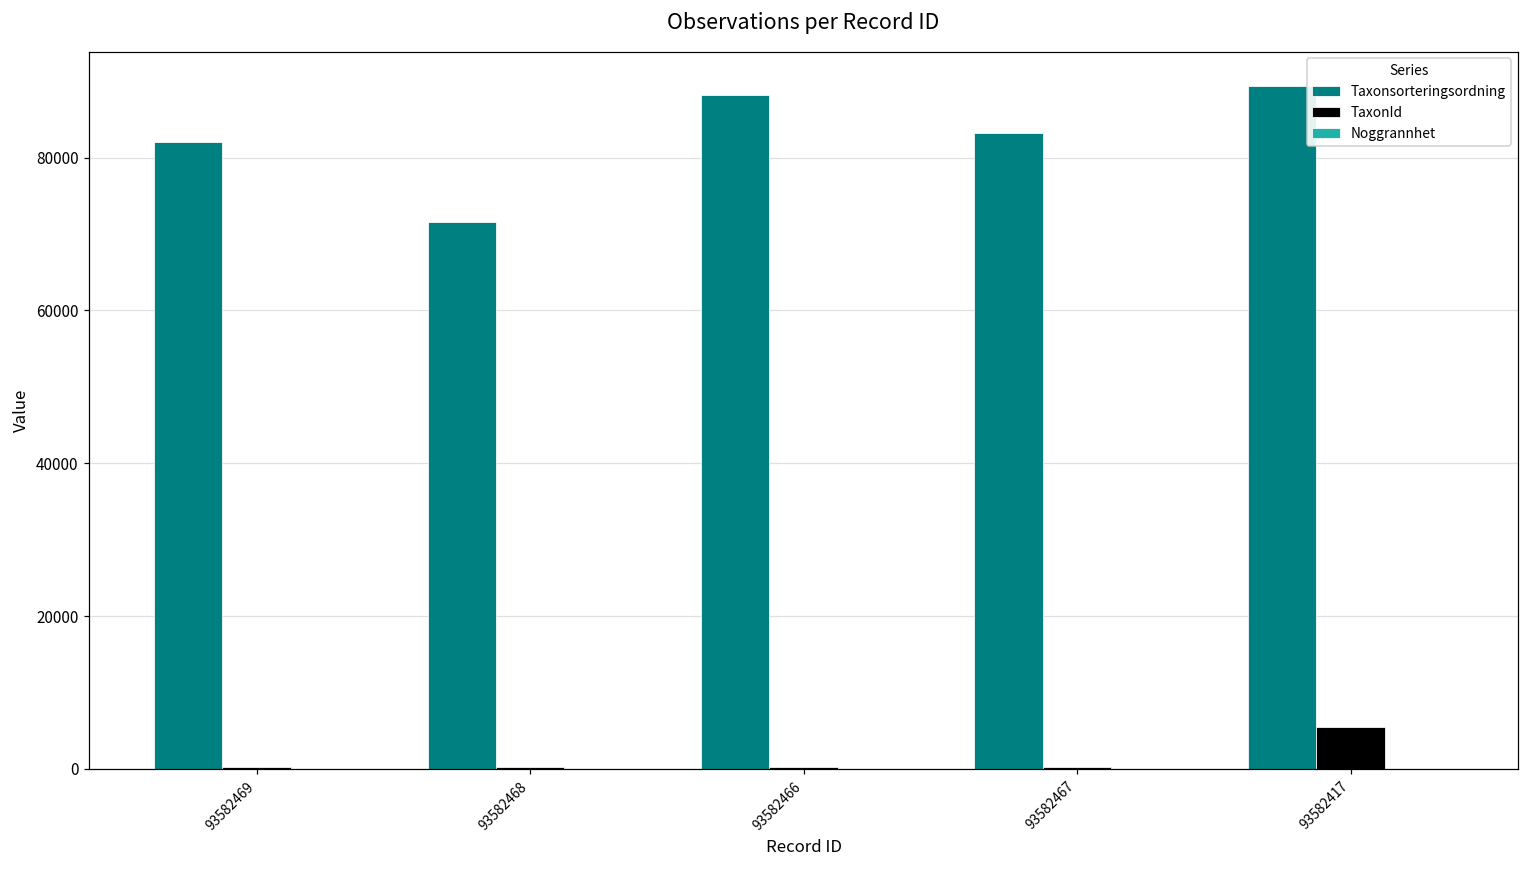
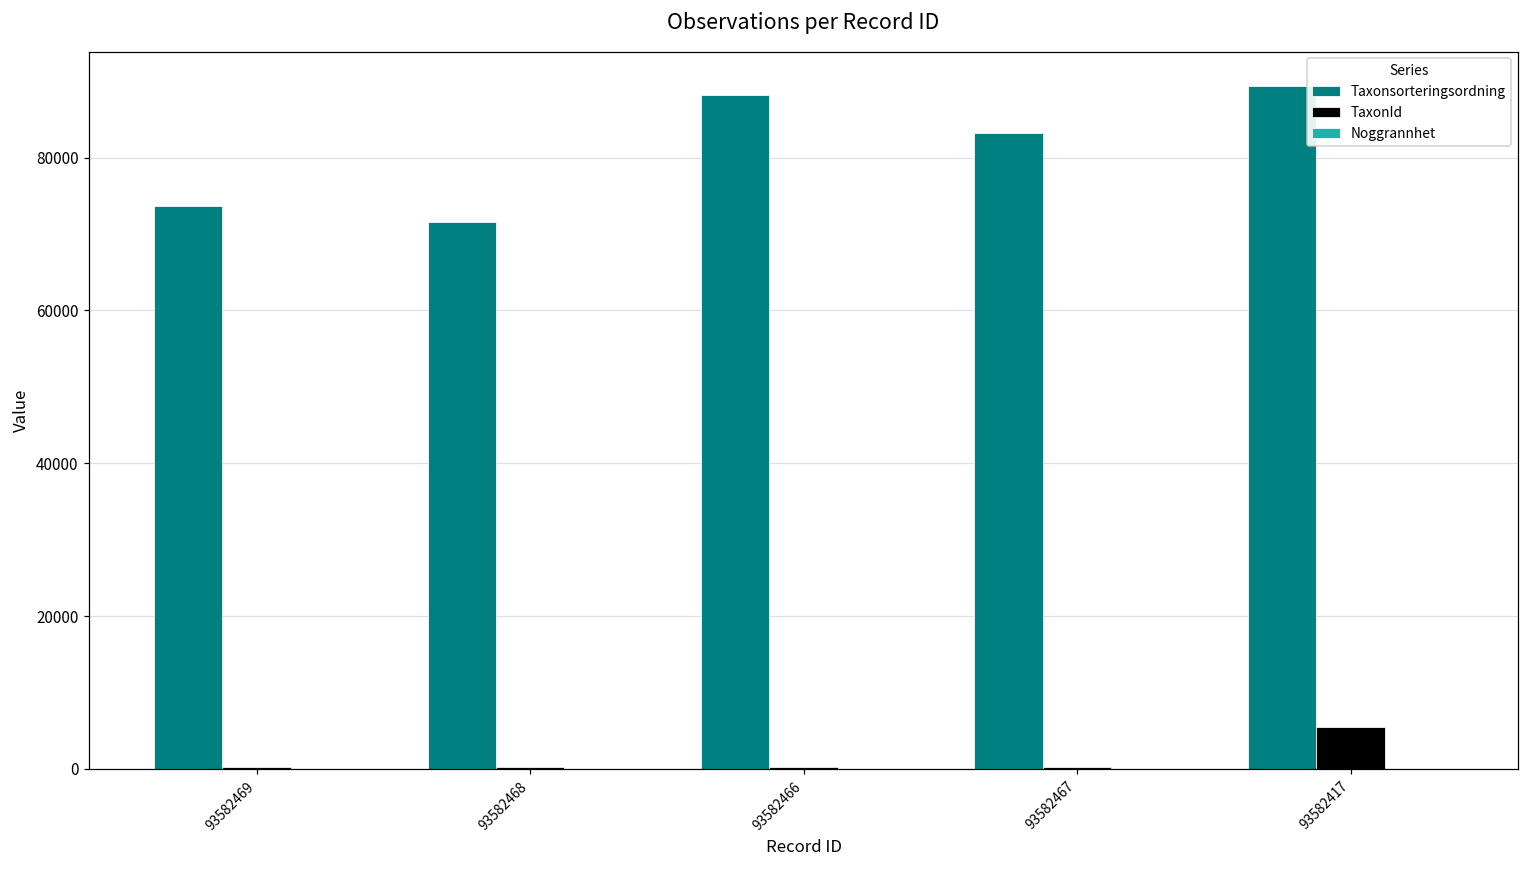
  {
    "Taxonsorteringsordning": {
-     "93582469": 82000,
+     "93582469": 74000,
      "93582468": 72000,
      "93582466": 88000,
      "93582467": 83000,
      "93582417": 89000
    },
    "TaxonId": {
      "93582417": 5000
    }
  }
